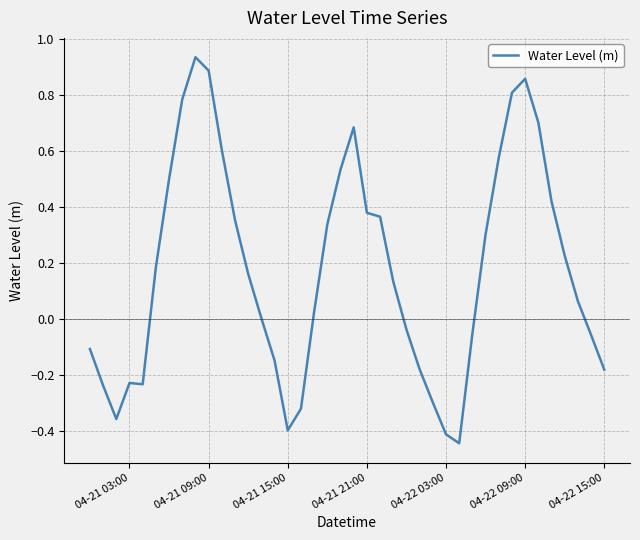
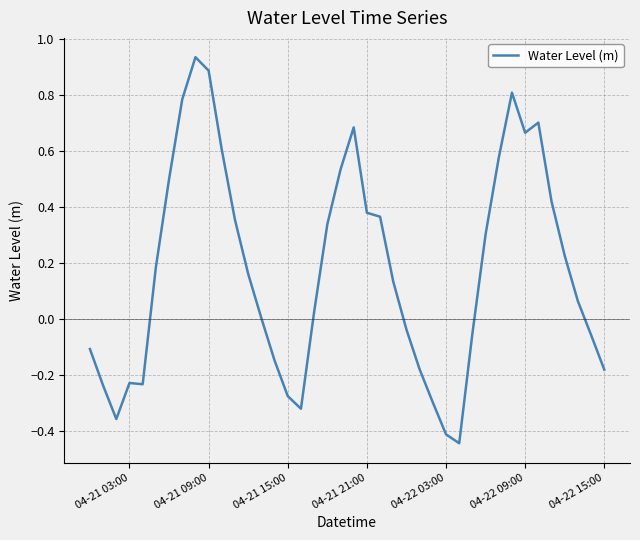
  {
    "04-21 03:00": -0.23,
    "04-21 09:00": 0.89,
-   "04-21 15:00": -0.40,
+   "04-21 15:00": -0.27,
    "04-21 21:00": 0.38,
    "04-22 03:00": -0.41,
-   "04-22 09:00": 0.86,
+   "04-22 09:00": 0.67,
    "04-22 15:00": -0.18
  }
